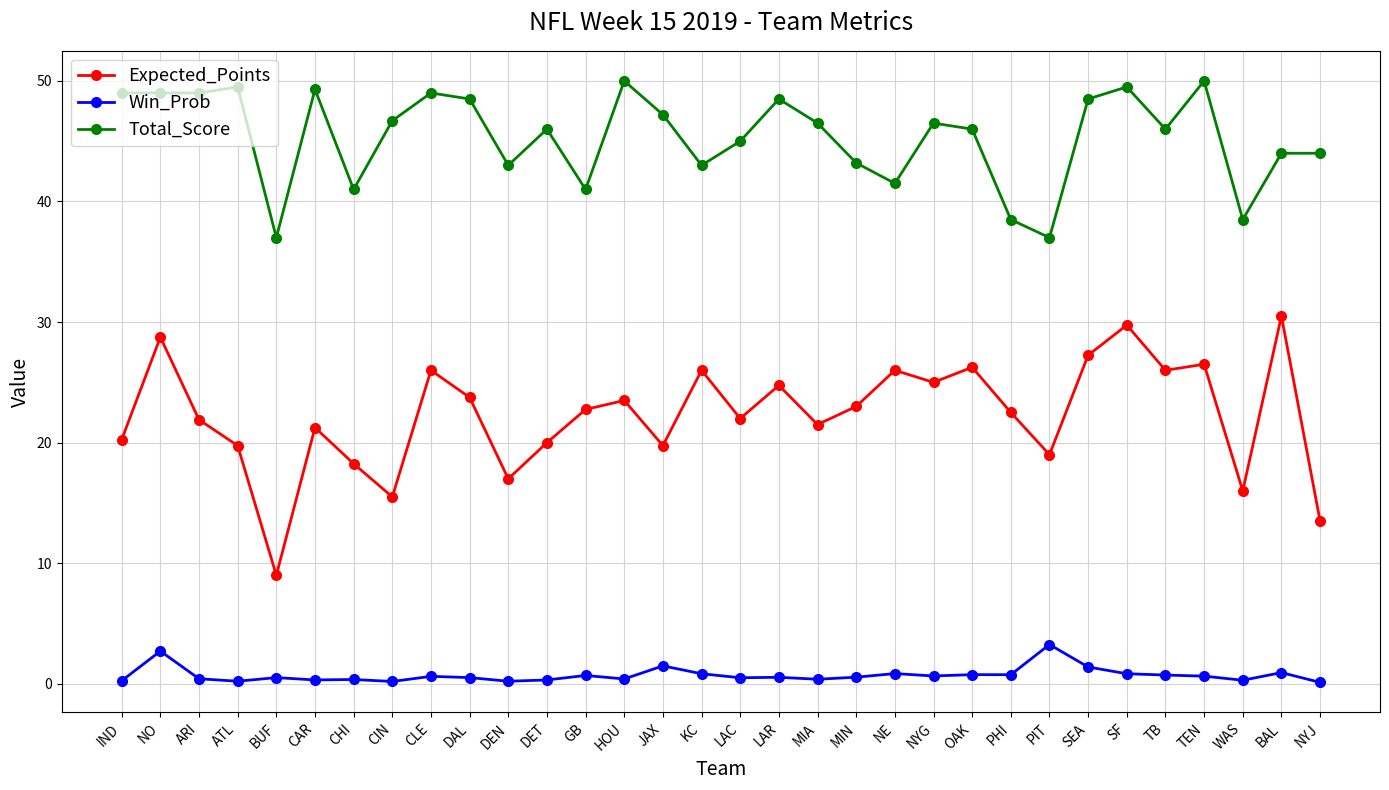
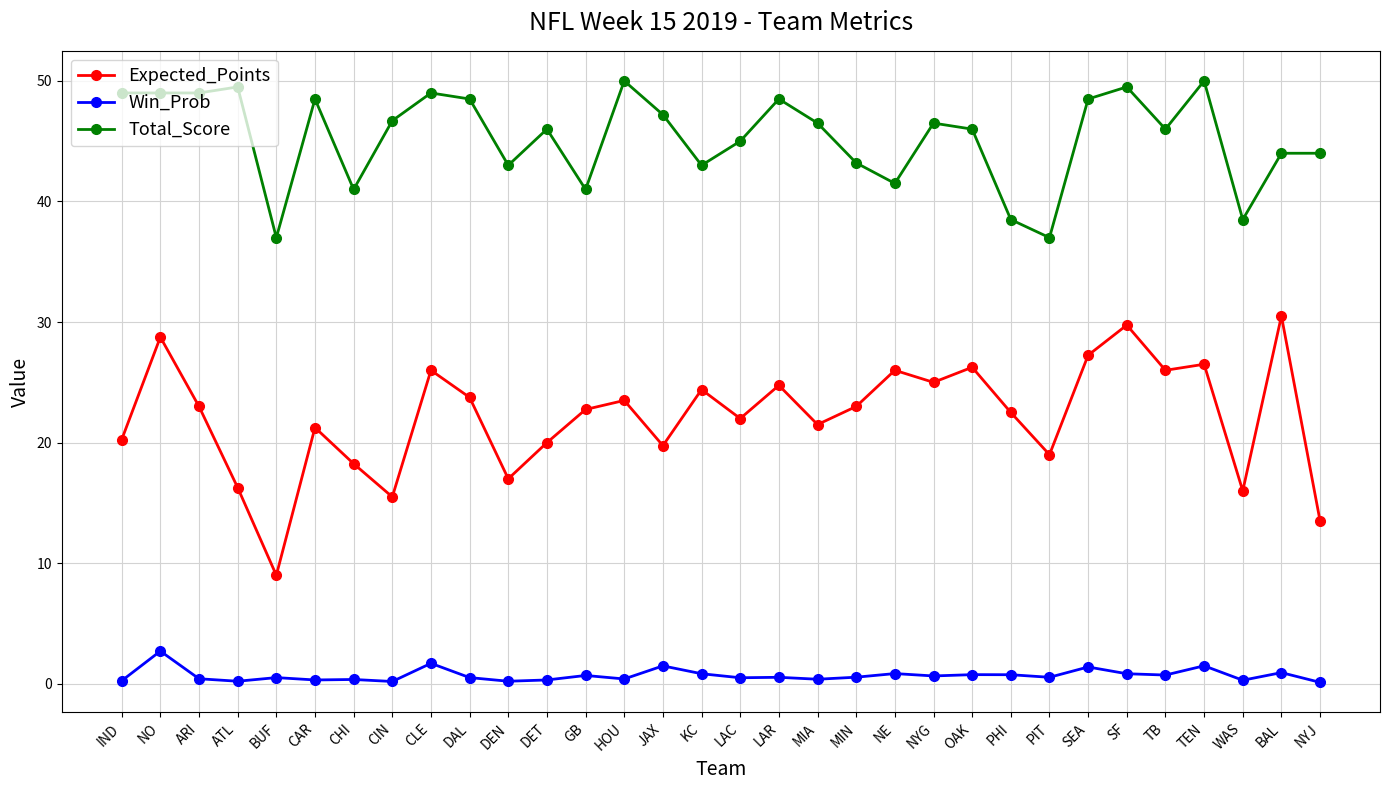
  {
    "Expected_Points": {
      "IND": 20.3,
      "NO": 28.8,
-     "ARI": 21.9,
-     "ATL": 19.8,
+     "ARI": 23.0,
+     "ATL": 16.3,
      "BUF": 9.0,
      "CAR": 21.3,
      "CHI": 18.3,
      "CIN": 15.5,
      "CLE": 26.0,
      "DAL": 23.8,
      "DEN": 17.0,
      "DET": 20.0,
      "GB": 22.8,
      "HOU": 23.5,
      "JAX": 19.8,
-     "KC": 26.0,
+     "KC": 24.4,
      "LAC": 22.0,
      "LAR": 24.8,
      "MIA": 21.5,
      "MIN": 23.0,
      "NE": 26.0,
      "NYG": 25.0,
      "OAK": 26.3,
      "PHI": 22.5,
      "PIT": 19.0,
      "SEA": 27.3,
      "SF": 29.8,
      "TB": 26.0,
      "TEN": 26.5,
      "WAS": 16.0,
      "BAL": 30.5,
      "NYJ": 13.5
    },
    "Win_Prob": {
      "IND": 0.3,
      "NO": 2.7,
      "ARI": 0.4,
      "ATL": 0.2,
      "BUF": 0.5,
      "CAR": 0.3,
      "CHI": 0.4,
      "CIN": 0.2,
-     "CLE": 0.6,
+     "CLE": 1.7,
      "DAL": 0.5,
      "DEN": 0.2,
      "DET": 0.3,
      "GB": 0.7,
      "HOU": 0.4,
      "JAX": 1.5,
      "KC": 0.8,
      "LAC": 0.5,
      "LAR": 0.5,
      "MIA": 0.4,
      "MIN": 0.5,
      "NE": 0.8,
      "NYG": 0.6,
      "OAK": 0.8,
      "PHI": 0.8,
-     "PIT": 3.3,
+     "PIT": 0.5,
      "SEA": 1.4,
      "SF": 0.8,
      "TB": 0.7,
-     "TEN": 0.6,
+     "TEN": 1.5,
      "WAS": 0.3,
      "BAL": 0.9,
      "NYJ": 0.1
    },
    "Total_Score": {
      "BUF": 37.0,
-     "CAR": 49.3,
+     "CAR": 48.5,
      "CHI": 41.0,
      "CIN": 46.7,
      "CLE": 49.0,
      "DAL": 48.5,
      "DEN": 43.0,
      "DET": 46.0,
      "GB": 41.0,
      "HOU": 50.0,
      "JAX": 47.2,
      "KC": 43.0,
      "LAC": 45.0,
      "LAR": 48.5,
      "MIA": 46.5,
      "MIN": 43.2,
      "NE": 41.5,
      "NYG": 46.5,
      "OAK": 46.0,
      "PHI": 38.5,
      "PIT": 37.0,
      "SEA": 48.5,
      "SF": 49.5,
      "TB": 46.0,
      "TEN": 50.0,
      "WAS": 38.5,
      "BAL": 44.0,
      "NYJ": 44.0
    }
  }
